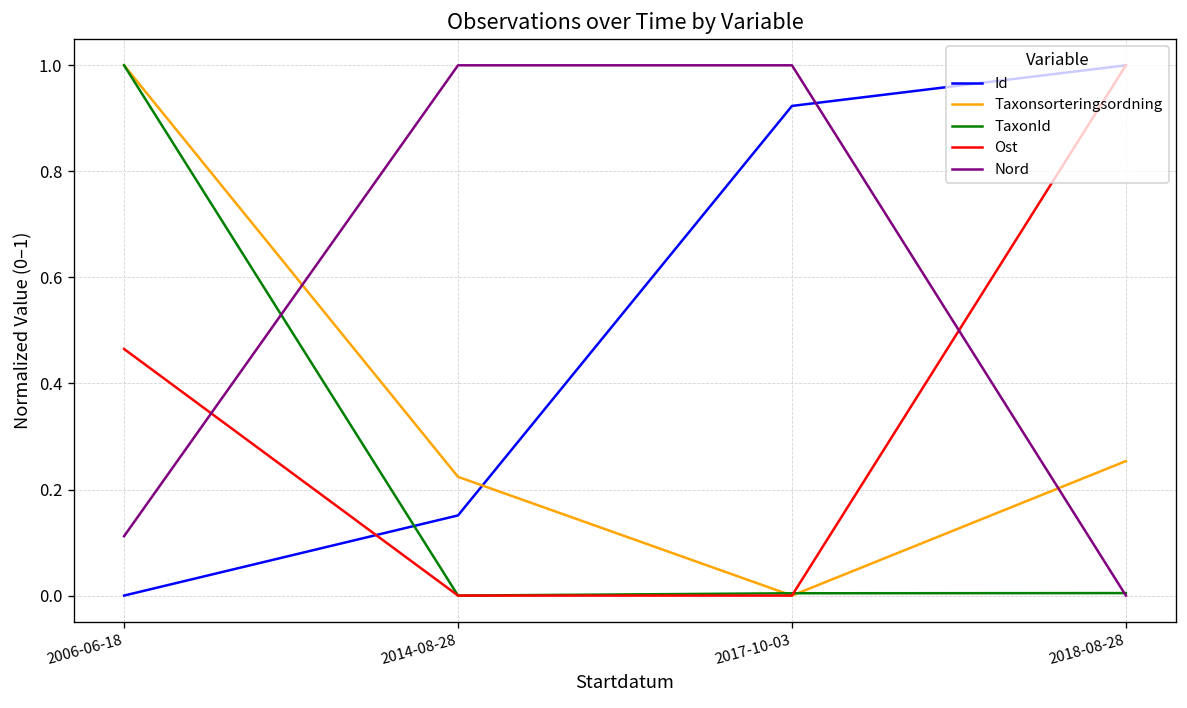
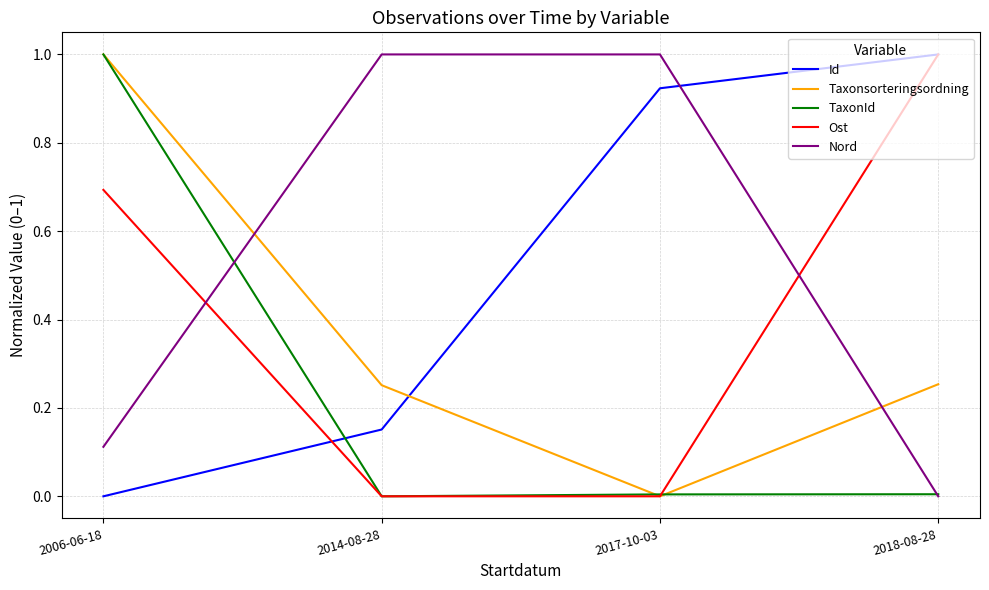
  {
    "Id": {
      "2006-06-18": 0.00,
      "2014-08-28": 0.15,
      "2017-10-03": 0.92
    },
    "Taxonsorteringsordning": {
-     "2014-08-28": 0.22,
+     "2014-08-28": 0.25,
      "2018-08-28": 0.25
    },
    "Ost": {
-     "2006-06-18": 0.47
+     "2006-06-18": 0.69
    },
    "Nord": {
      "2006-06-18": 0.11,
      "2014-08-28": 1.00,
      "2017-10-03": 1.00
    }
  }
